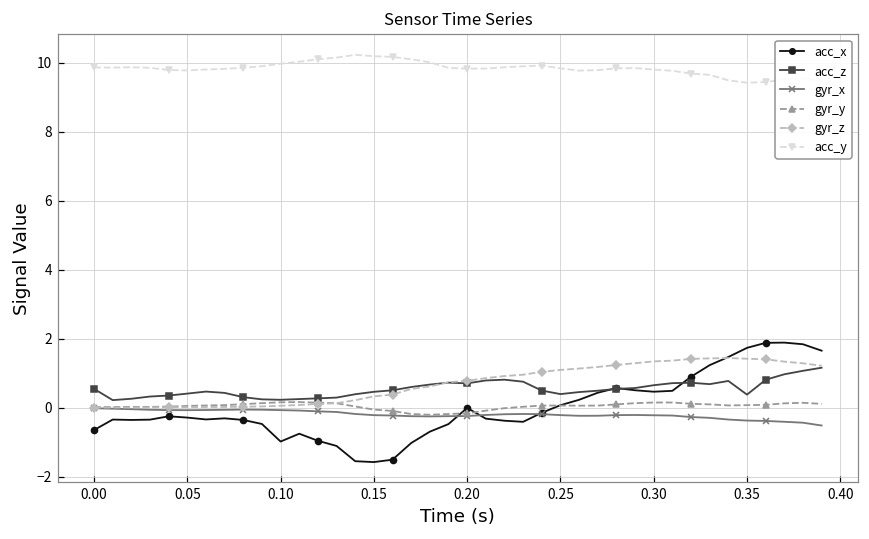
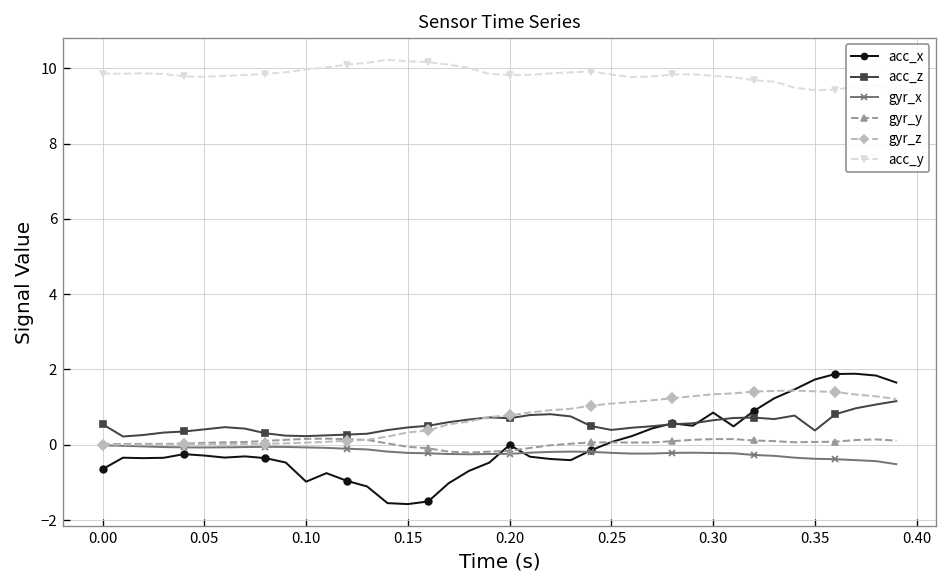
  {
    "acc_x": {
      "0.00": -0.6,
      "0.05": -0.3,
      "0.10": -1.0,
      "0.15": -1.6,
      "0.20": 0.0,
-     "0.30": 0.5,
+     "0.30": 0.9,
      "0.35": 1.7
    },
    "acc_z": {
      "0.00": 0.5,
      "0.05": 0.4,
      "0.15": 0.5,
      "0.25": 0.4,
      "0.30": 0.7,
      "0.35": 0.4
    }
  }
